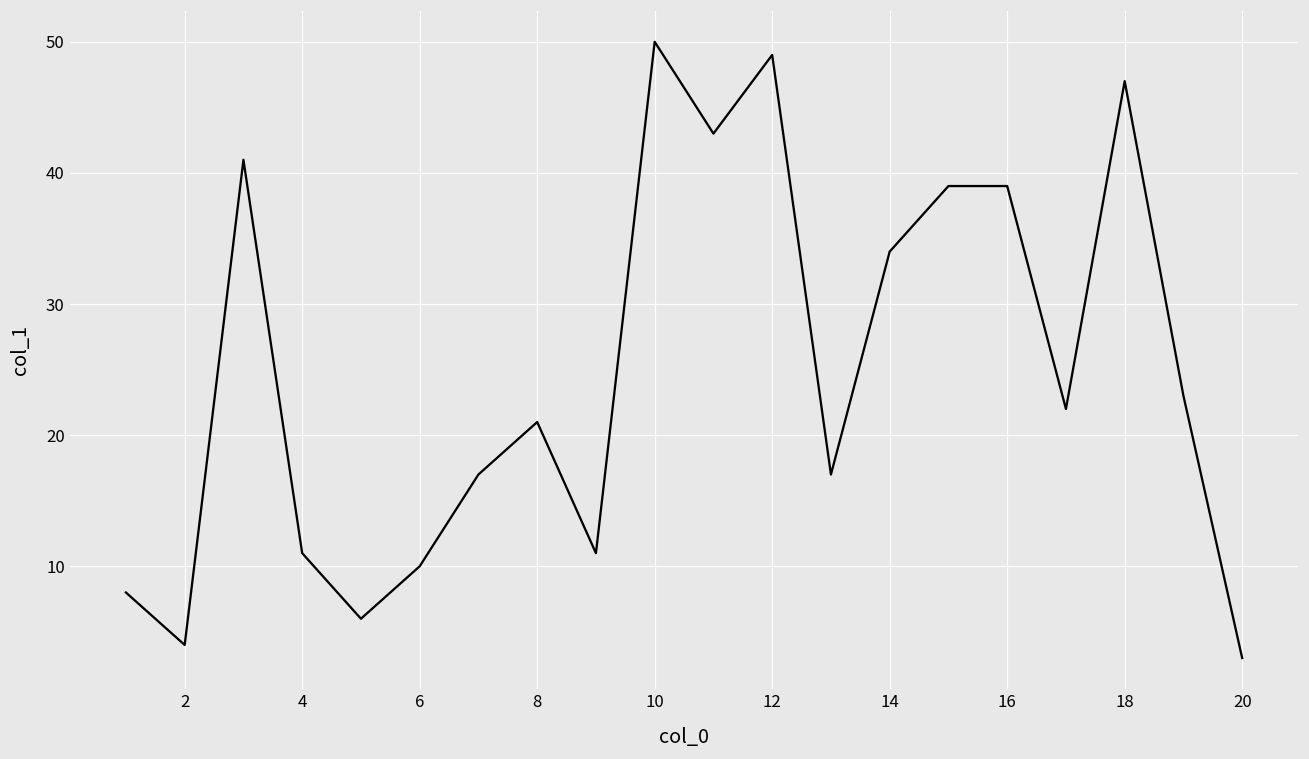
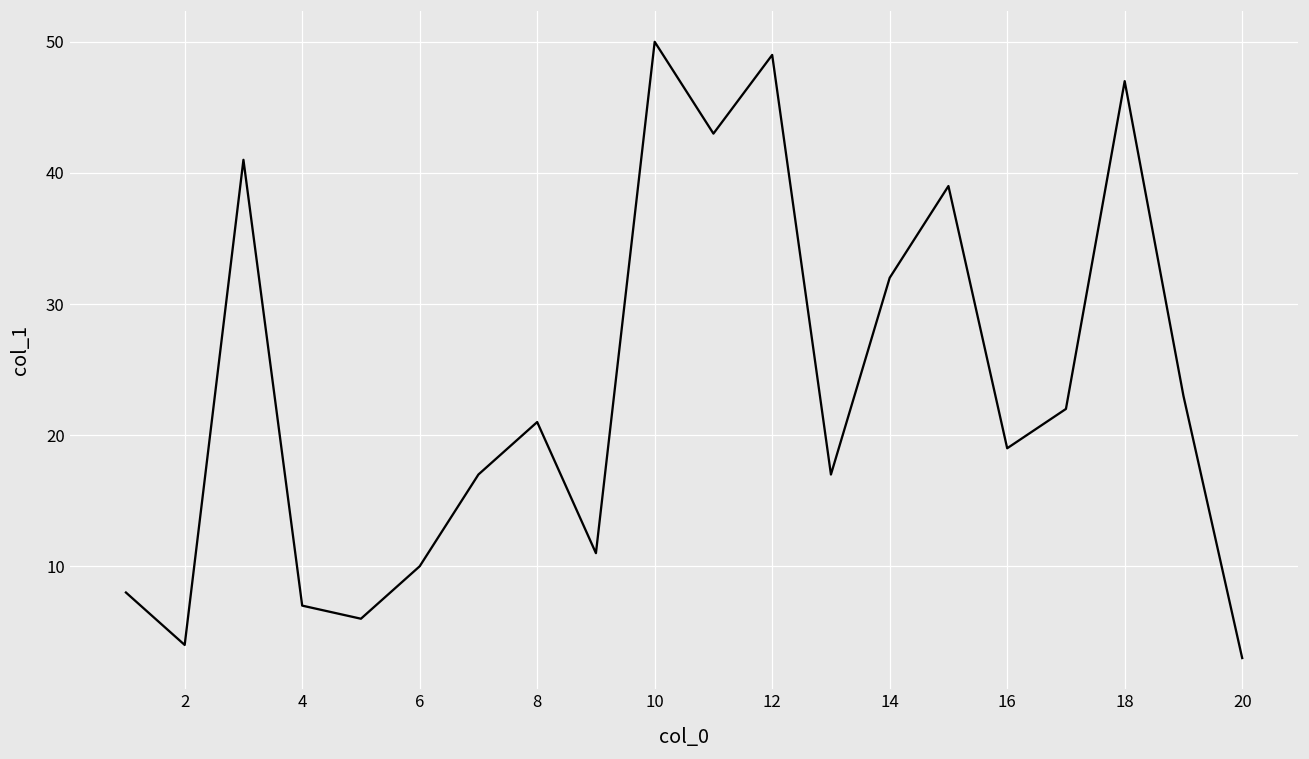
  {
    "2": 4,
-   "4": 11,
+   "4": 7,
    "6": 10,
    "8": 21,
    "10": 50,
    "12": 49,
-   "14": 34,
-   "16": 39,
+   "14": 32,
+   "16": 19,
    "18": 47,
    "20": 3
  }
